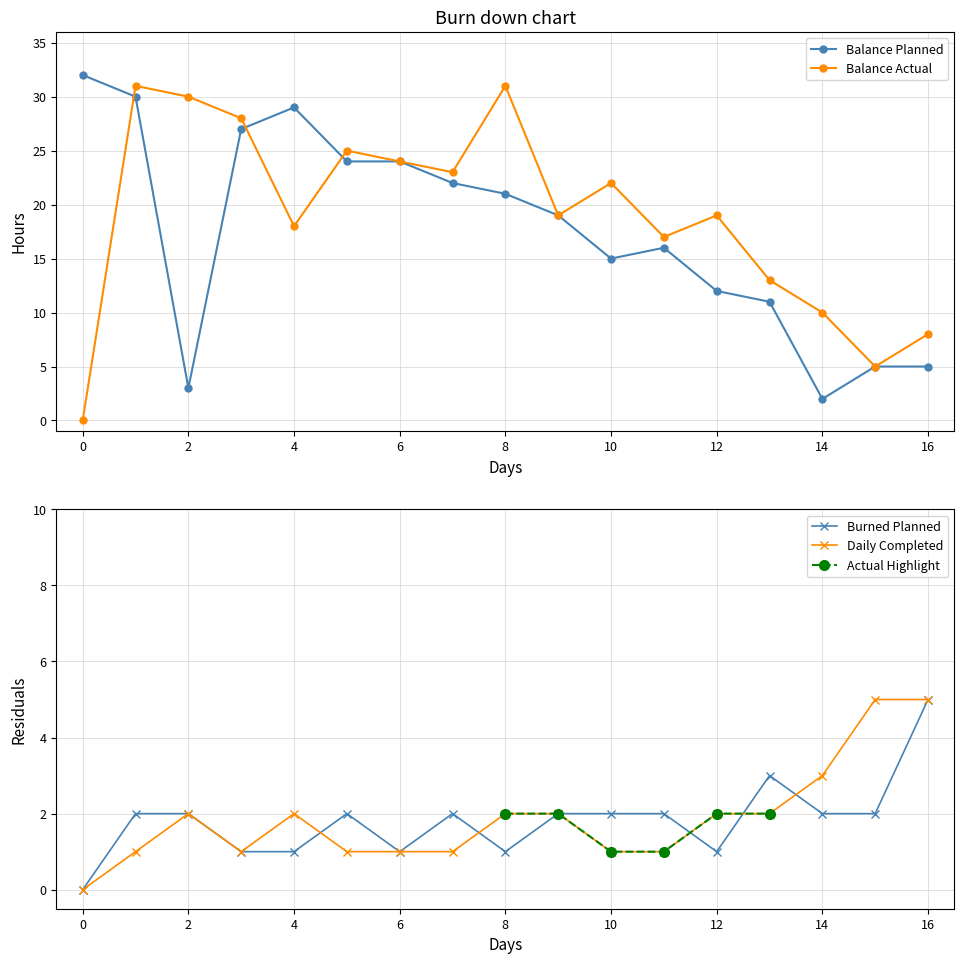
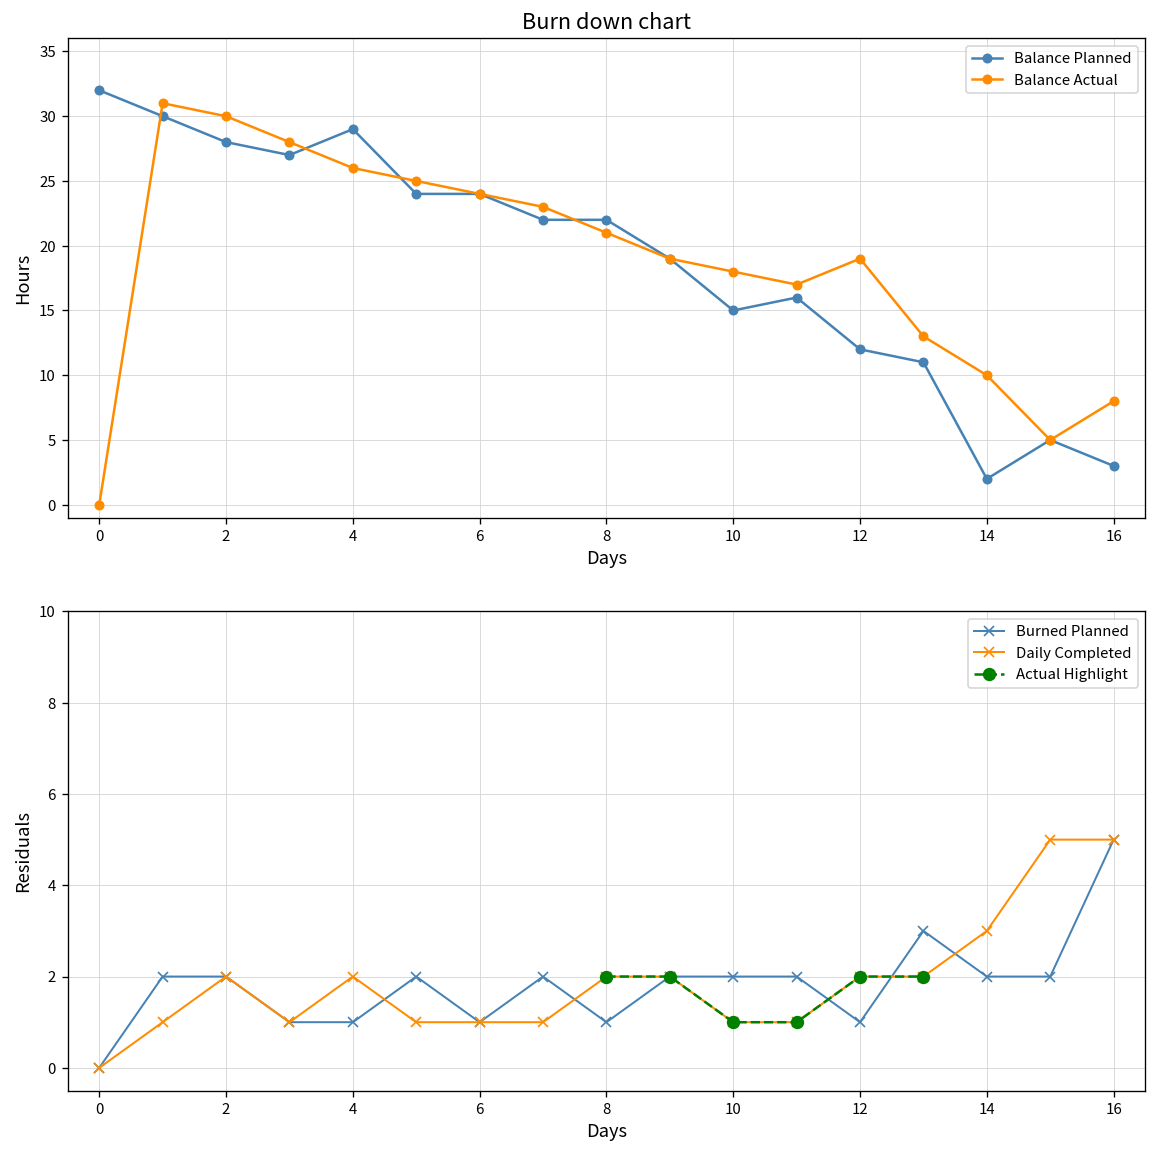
  {
    "Burn down chart": {
      "Balance Planned": {
        "0": 32,
-       "2": 3,
+       "2": 28,
        "4": 29,
-       "8": 21,
+       "8": 22,
        "10": 15,
        "12": 12,
        "14": 2,
-       "16": 5
+       "16": 3
      },
      "Balance Actual": {
        "0": 0,
        "2": 30,
-       "4": 18,
-       "8": 31,
-       "10": 22,
+       "4": 26,
+       "8": 21,
+       "10": 18,
        "12": 19,
        "14": 10,
        "16": 8
      }
    }
  }
